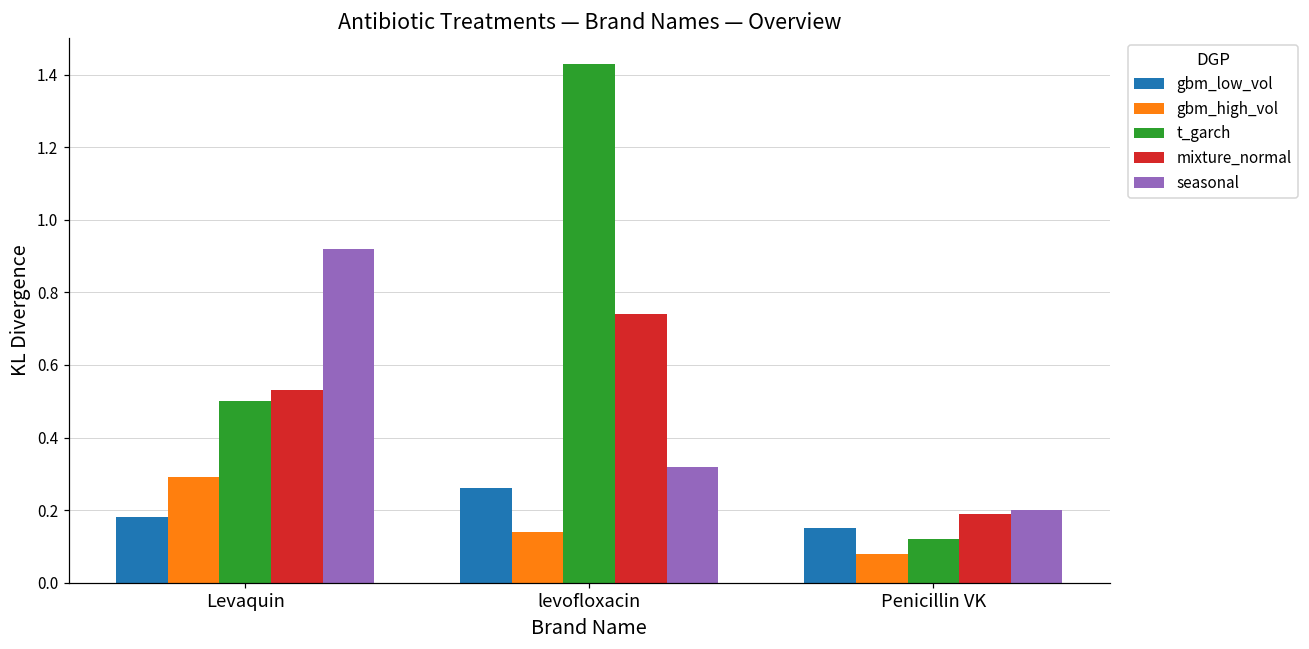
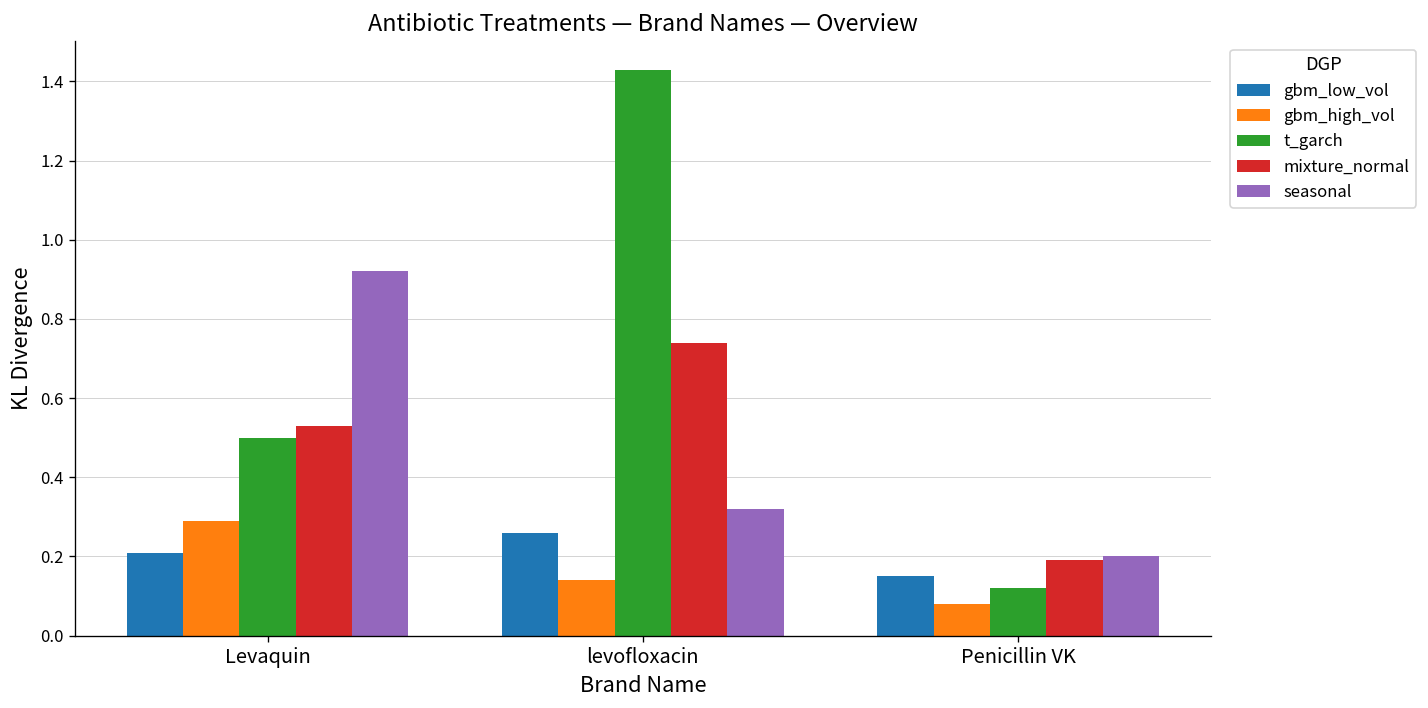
  {
    "gbm_low_vol": {
-     "Levaquin": 0.18,
+     "Levaquin": 0.21,
      "levofloxacin": 0.26,
      "Penicillin VK": 0.15
    },
    "gbm_high_vol": {
      "Levaquin": 0.29,
      "levofloxacin": 0.14,
      "Penicillin VK": 0.08
    },
    "t_garch": {
      "Levaquin": 0.50,
      "levofloxacin": 1.43,
      "Penicillin VK": 0.12
    },
    "mixture_normal": {
      "Levaquin": 0.53,
      "levofloxacin": 0.74,
      "Penicillin VK": 0.19
    },
    "seasonal": {
      "Levaquin": 0.92,
      "levofloxacin": 0.32,
      "Penicillin VK": 0.20
    }
  }
